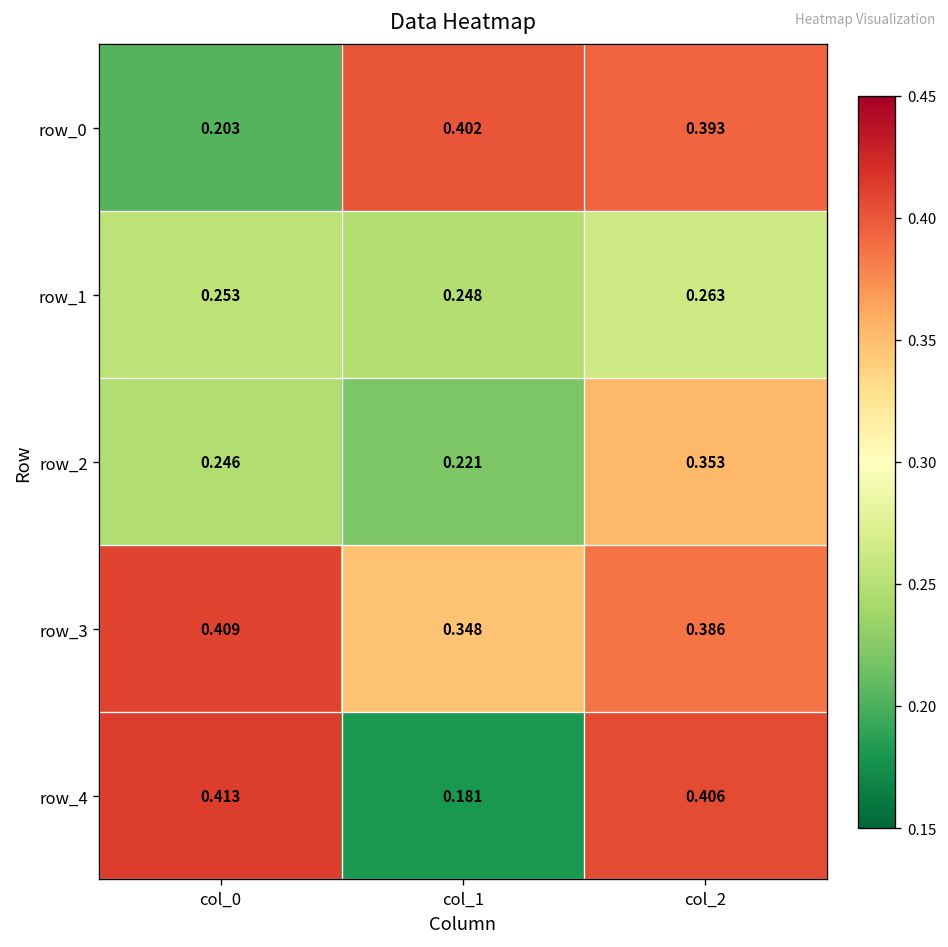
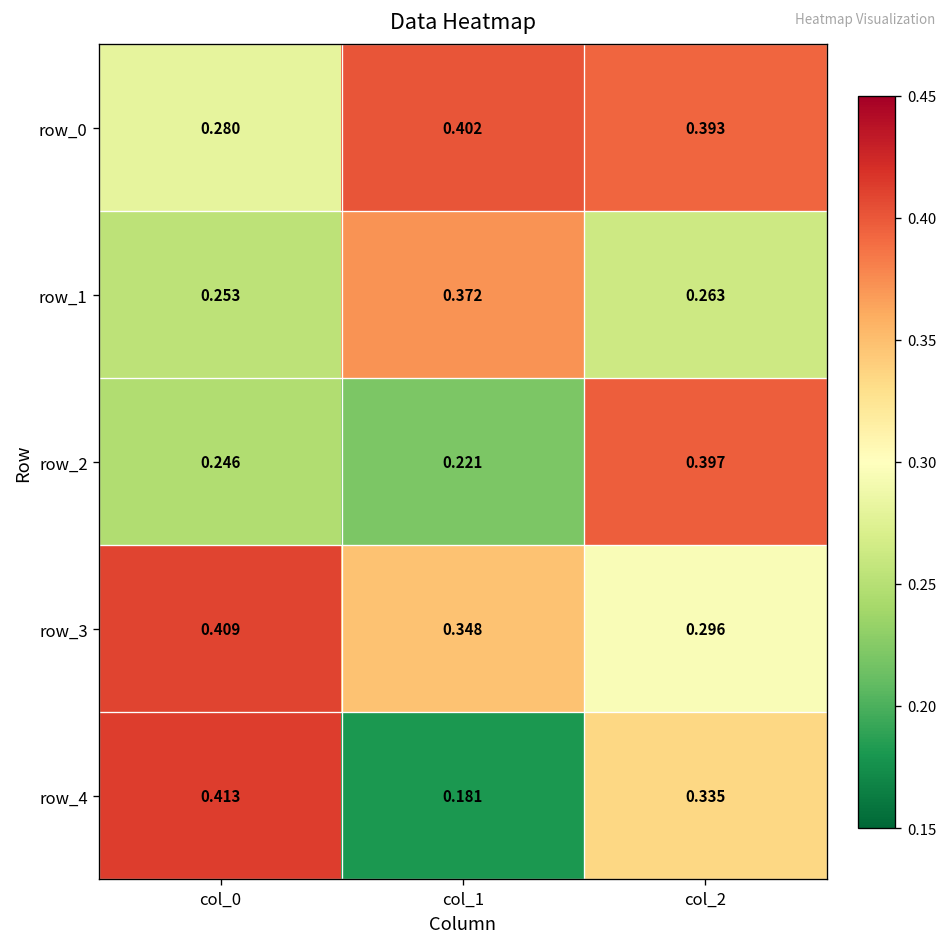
  {
    "row_0": {
-     "col_0": 0.203,
+     "col_0": 0.280,
      "col_1": 0.402,
      "col_2": 0.393
    },
    "row_1": {
      "col_0": 0.253,
-     "col_1": 0.248,
+     "col_1": 0.372,
      "col_2": 0.263
    },
    "row_2": {
      "col_0": 0.246,
      "col_1": 0.221,
-     "col_2": 0.353
+     "col_2": 0.397
    },
    "row_3": {
      "col_0": 0.409,
      "col_1": 0.348,
-     "col_2": 0.386
+     "col_2": 0.296
    },
    "row_4": {
      "col_0": 0.413,
      "col_1": 0.181,
-     "col_2": 0.406
+     "col_2": 0.335
    }
  }
